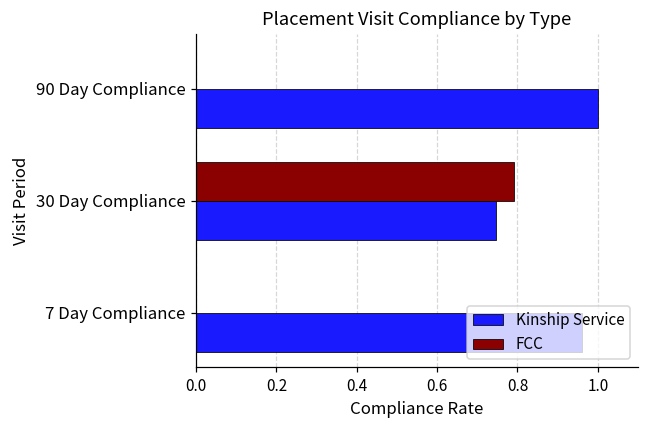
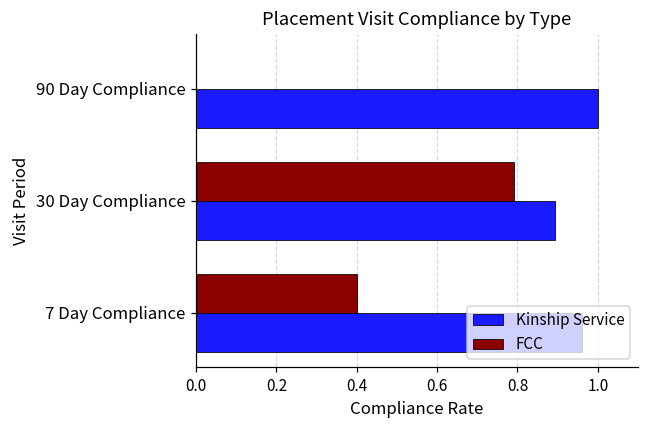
  {
    "Kinship Service": {
      "90 Day Compliance": 1.00,
-     "30 Day Compliance": 0.75
+     "30 Day Compliance": 0.89
    },
    "FCC": {
      "90 Day Compliance": 0.0,
      "30 Day Compliance": 0.79,
-     "7 Day Compliance": 0.0
+     "7 Day Compliance": 0.4
    }
  }
